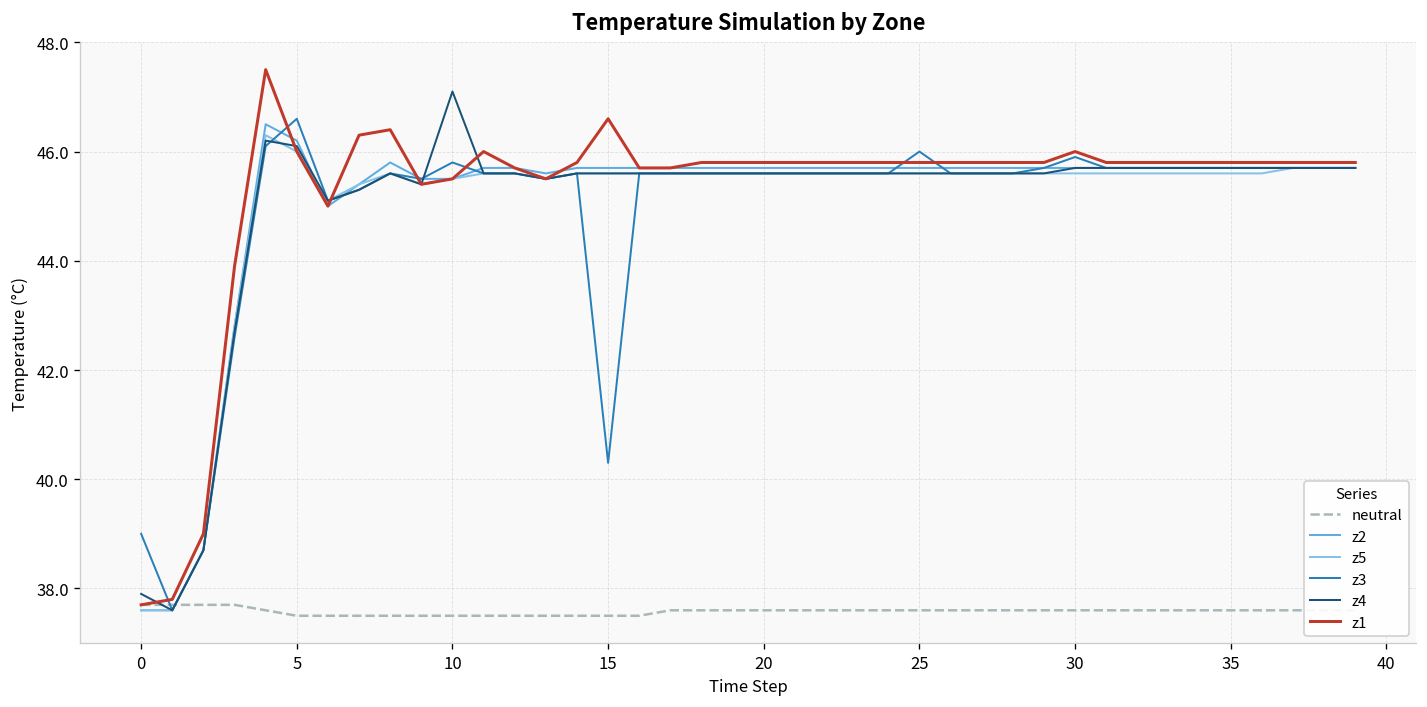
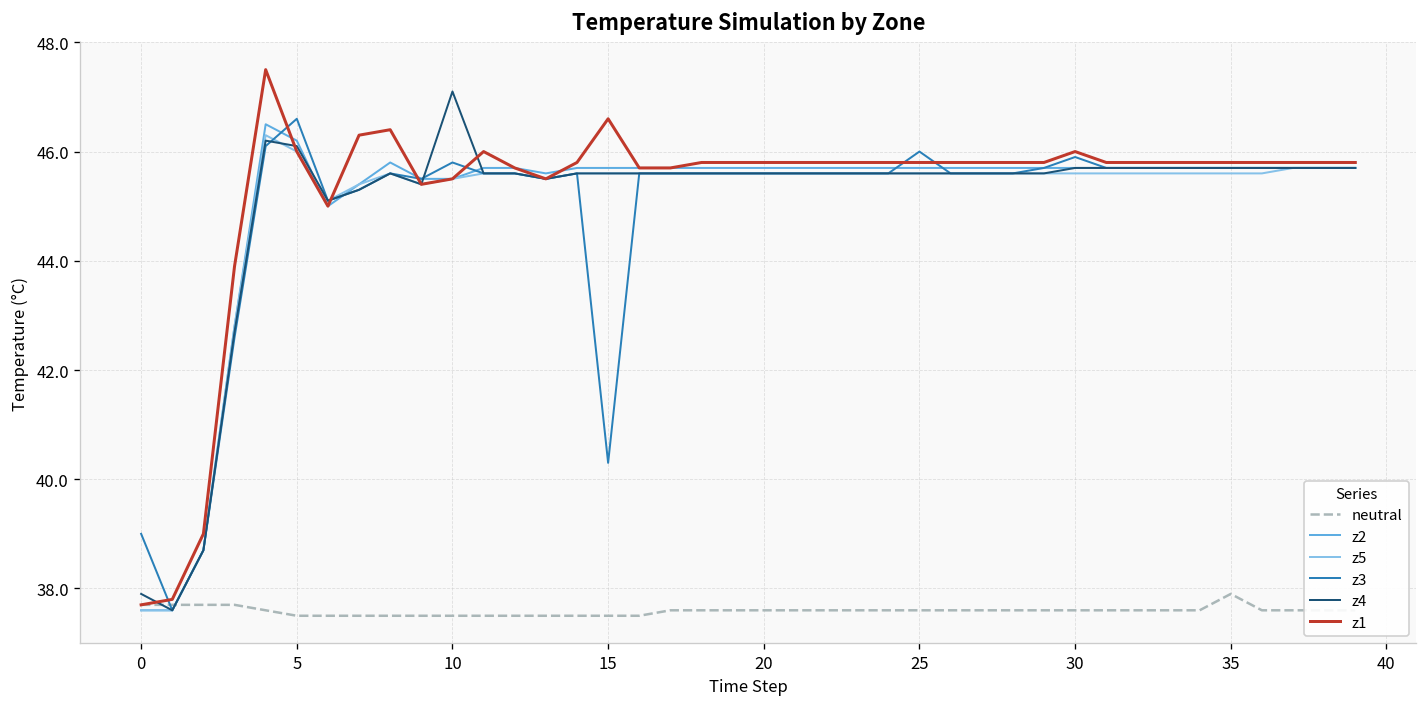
  {
    "neutral": {
      "5": 37.5,
      "10": 37.5,
      "15": 37.5,
      "20": 37.6,
      "25": 37.6,
      "30": 37.6,
-     "35": 37.6
+     "35": 37.9
    },
    "z3": {
      "0": 39.0,
      "5": 46.6,
      "10": 45.8,
      "15": 40.3,
      "25": 46.0,
      "30": 45.9
    },
    "z4": {
      "0": 37.9,
      "5": 46.1,
      "10": 47.1
    },
    "z1": {
      "15": 46.6,
      "20": 45.8,
      "25": 45.8,
      "30": 46.0,
      "35": 45.8
    }
  }
